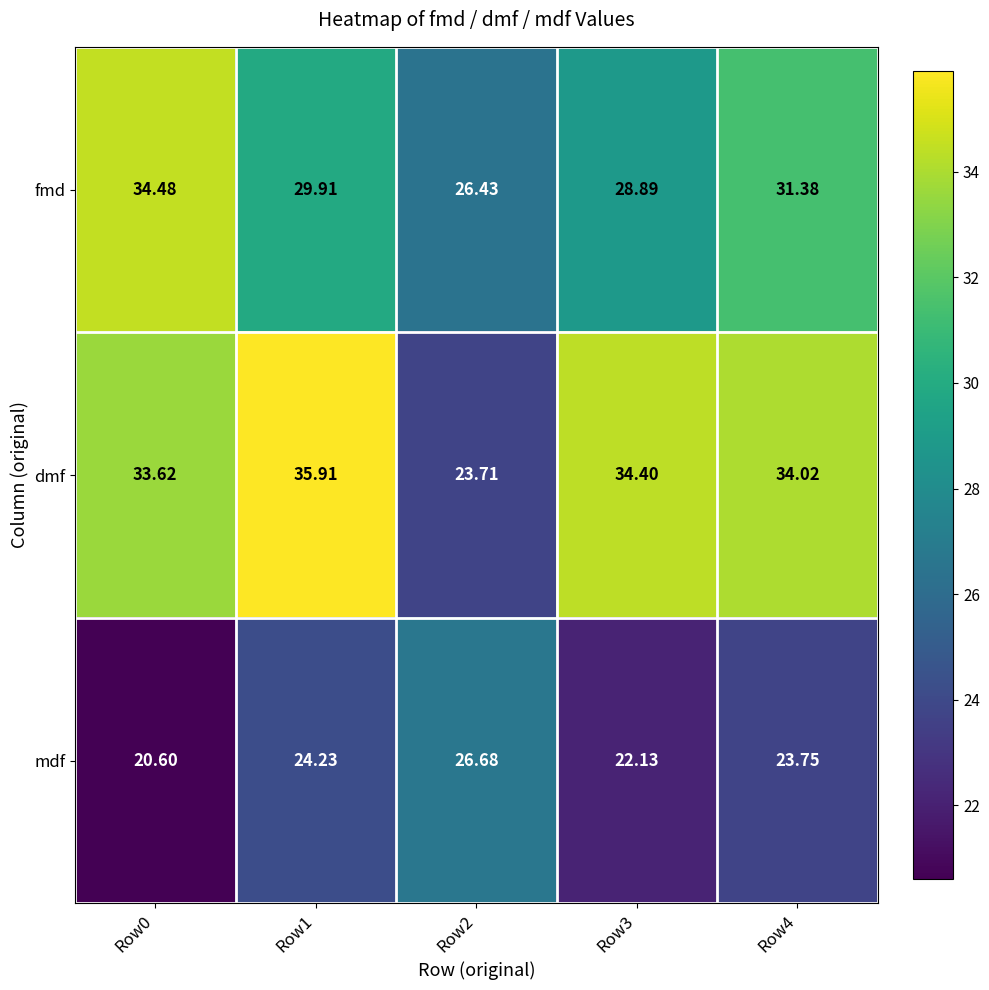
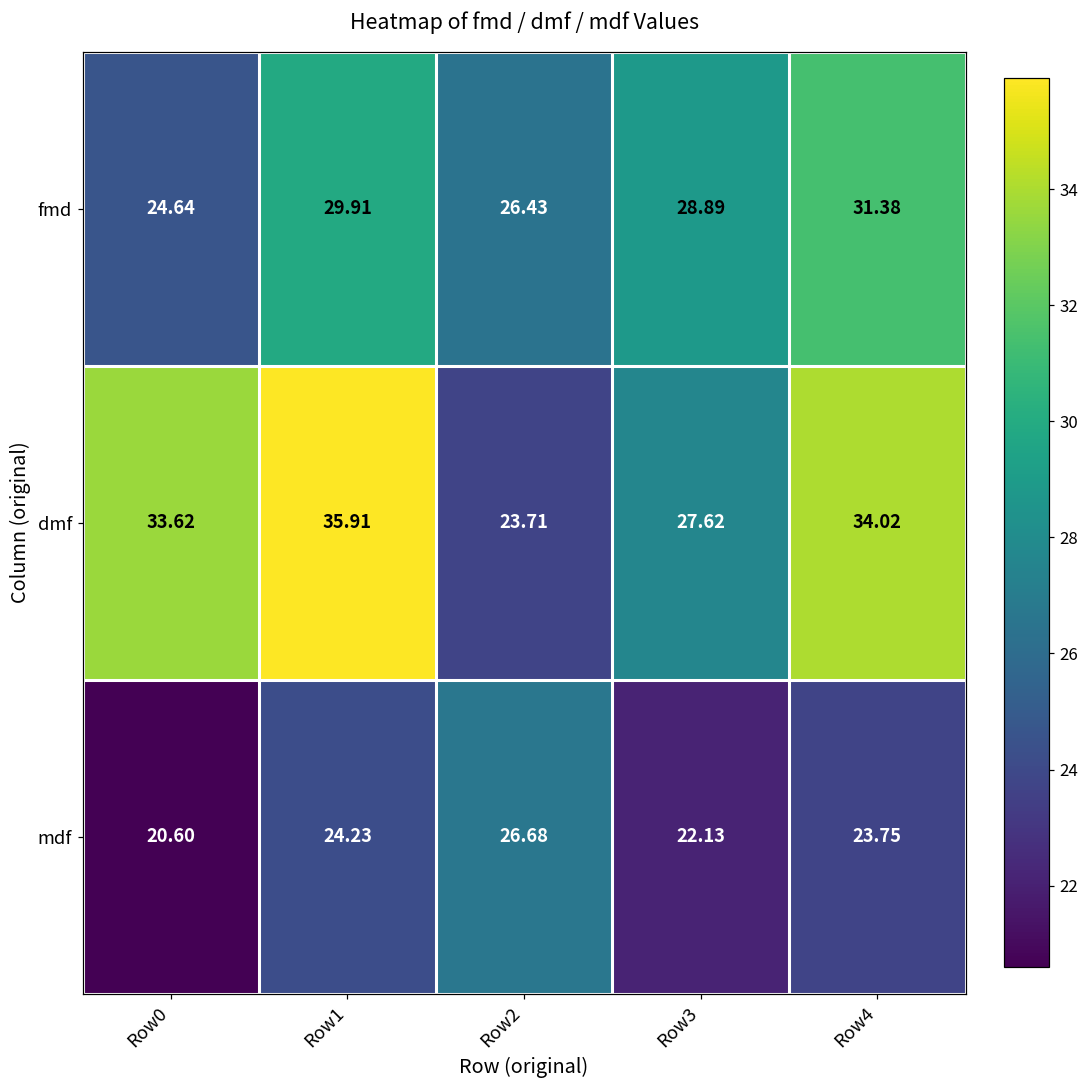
  {
    "fmd": {
-     "Row0": 34.48,
+     "Row0": 24.64,
      "Row1": 29.91,
      "Row2": 26.43,
      "Row3": 28.89,
      "Row4": 31.38
    },
    "dmf": {
      "Row0": 33.62,
      "Row1": 35.91,
      "Row2": 23.71,
-     "Row3": 34.40,
+     "Row3": 27.62,
      "Row4": 34.02
    },
    "mdf": {
      "Row0": 20.60,
      "Row1": 24.23,
      "Row2": 26.68,
      "Row3": 22.13,
      "Row4": 23.75
    }
  }
